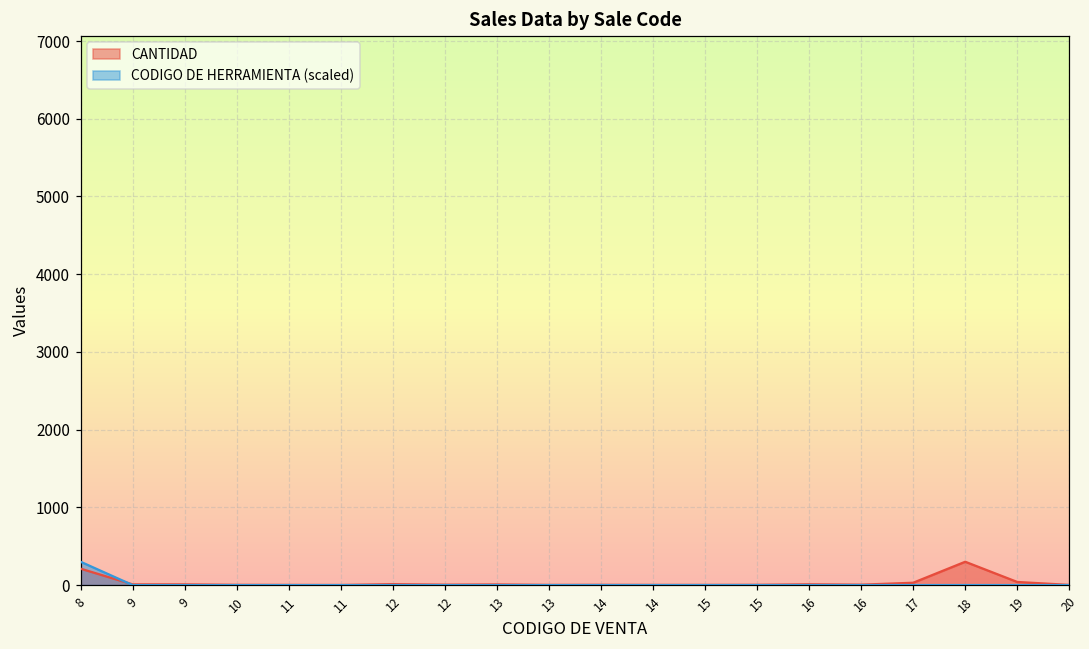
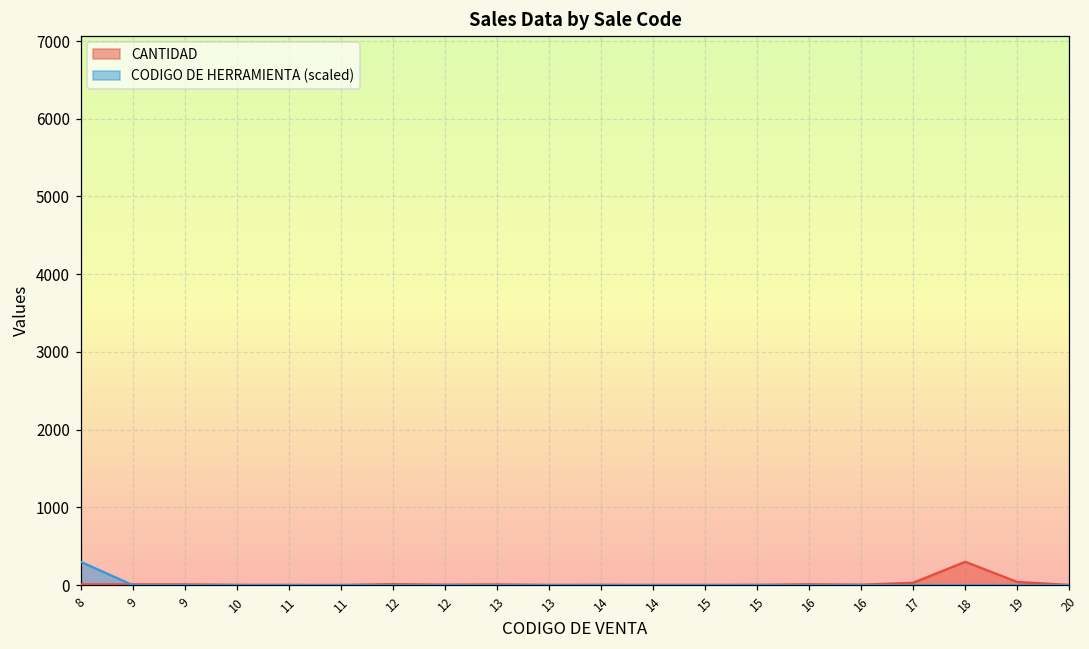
  {
    "CANTIDAD": {
-     "8": 200,
+     "8": 0,
      "18": 300,
      "19": 0
    },
    "CODIGO DE HERRAMIENTA (scaled)": {
      "8": 300,
      "18": 0,
      "19": 0
    }
  }
